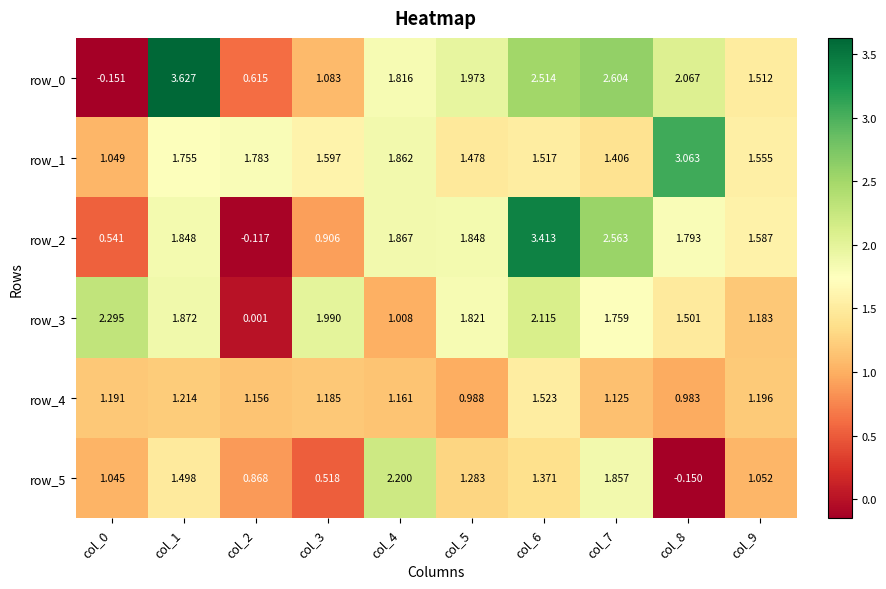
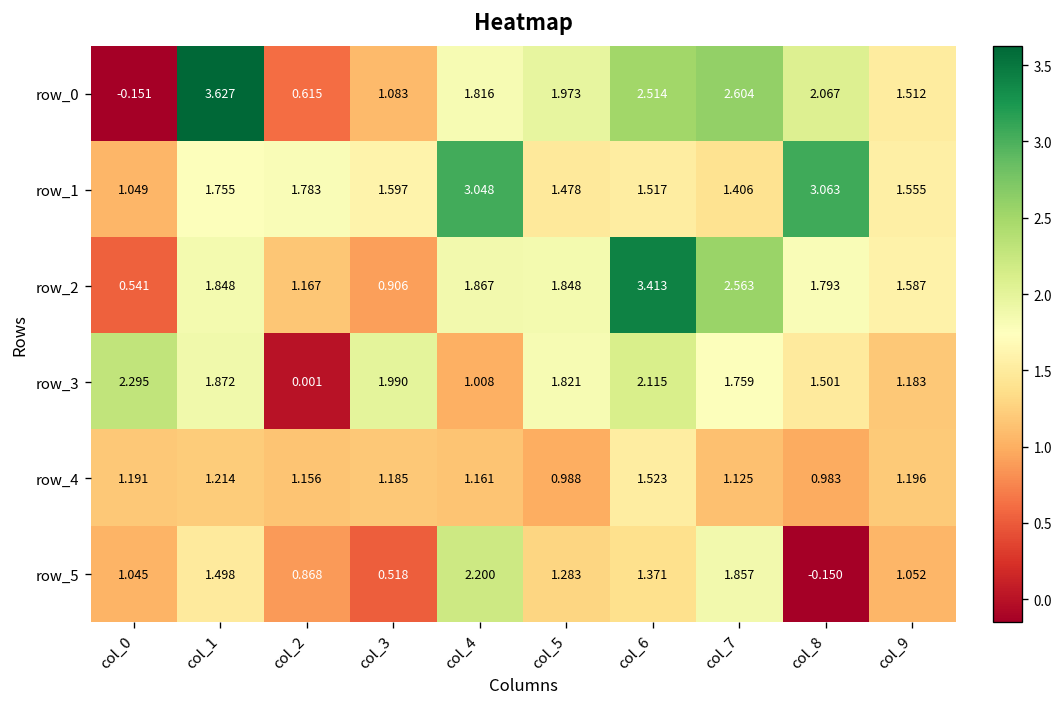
  {
    "row_0": {
      "col_0": -0.151,
      "col_1": 3.627,
      "col_2": 0.615,
      "col_3": 1.083,
      "col_4": 1.816,
      "col_5": 1.973,
      "col_6": 2.514,
      "col_7": 2.604,
      "col_8": 2.067,
      "col_9": 1.512
    },
    "row_1": {
      "col_0": 1.049,
      "col_1": 1.755,
      "col_2": 1.783,
      "col_3": 1.597,
-     "col_4": 1.862,
+     "col_4": 3.048,
      "col_5": 1.478,
      "col_6": 1.517,
      "col_7": 1.406,
      "col_8": 3.063,
      "col_9": 1.555
    },
    "row_2": {
      "col_0": 0.541,
      "col_1": 1.848,
-     "col_2": -0.117,
+     "col_2": 1.167,
      "col_3": 0.906,
      "col_4": 1.867,
      "col_5": 1.848,
      "col_6": 3.413,
      "col_7": 2.563,
      "col_8": 1.793,
      "col_9": 1.587
    },
    "row_3": {
      "col_0": 2.295,
      "col_1": 1.872,
      "col_2": 0.001,
      "col_3": 1.990,
      "col_4": 1.008,
      "col_5": 1.821,
      "col_6": 2.115,
      "col_7": 1.759,
      "col_8": 1.501,
      "col_9": 1.183
    },
    "row_4": {
      "col_0": 1.191,
      "col_1": 1.214,
      "col_2": 1.156,
      "col_3": 1.185,
      "col_4": 1.161,
      "col_5": 0.988,
      "col_6": 1.523,
      "col_7": 1.125,
      "col_8": 0.983,
      "col_9": 1.196
    },
    "row_5": {
      "col_0": 1.045,
      "col_1": 1.498,
      "col_2": 0.868,
      "col_3": 0.518,
      "col_4": 2.200,
      "col_5": 1.283,
      "col_6": 1.371,
      "col_7": 1.857,
      "col_8": -0.150,
      "col_9": 1.052
    }
  }
